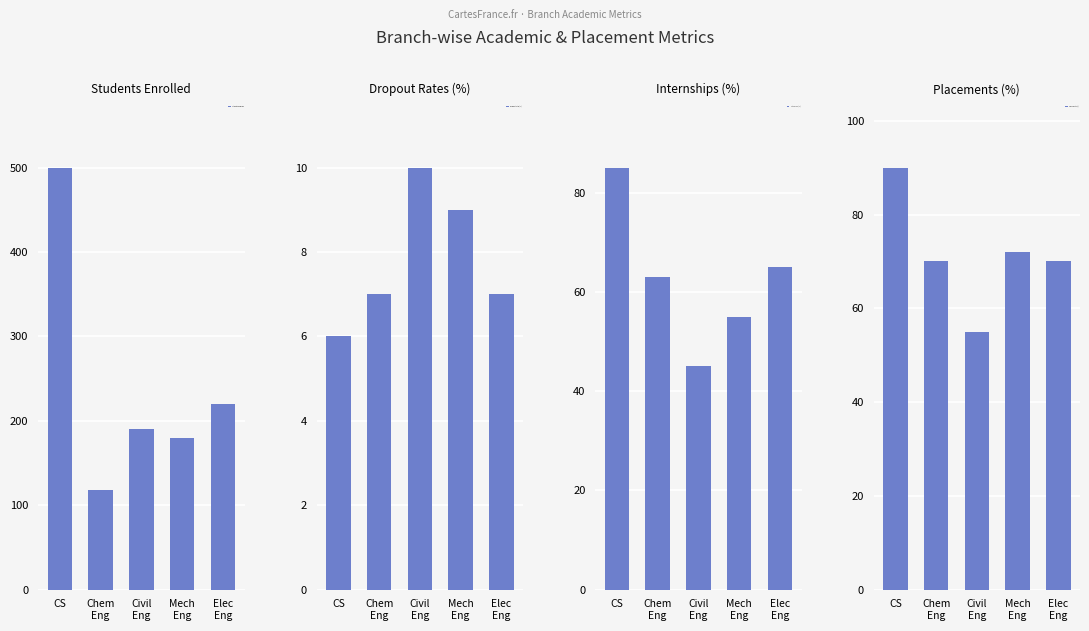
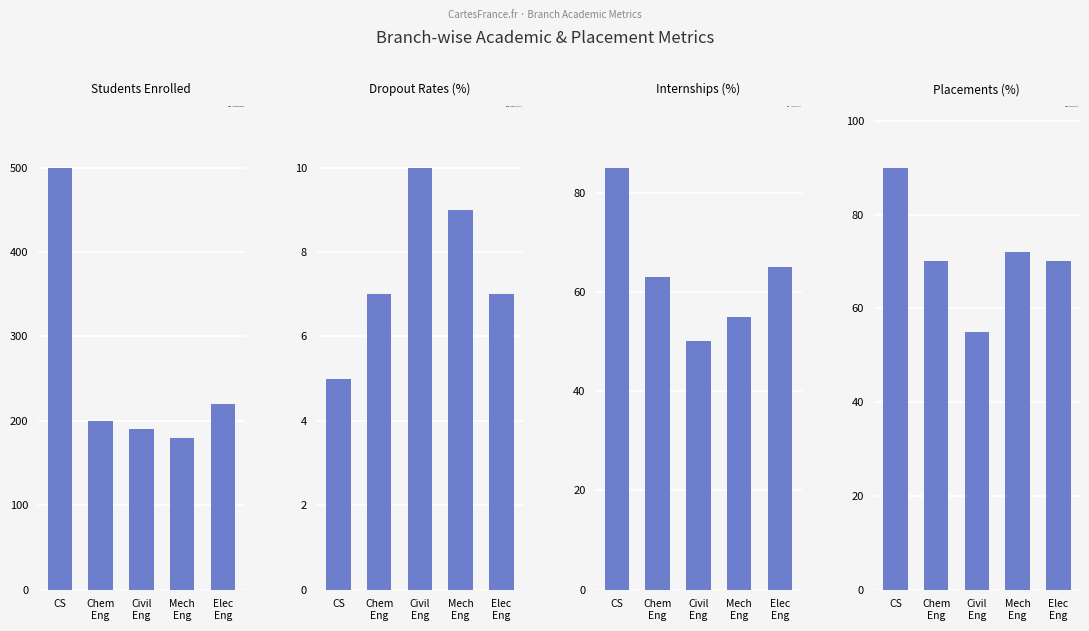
  {
    "Students Enrolled": {
      "CS": 500,
-     "Chem Eng": 120,
+     "Chem Eng": 200,
      "Civil Eng": 190,
      "Mech Eng": 180,
      "Elec Eng": 220
    },
    "Dropout Rates (%)": {
-     "CS": 6,
+     "CS": 5,
      "Chem Eng": 7,
      "Civil Eng": 10,
      "Mech Eng": 9,
      "Elec Eng": 7
    },
    "Internships (%)": {
      "CS": 85,
      "Chem Eng": 63,
-     "Civil Eng": 45,
+     "Civil Eng": 50,
      "Mech Eng": 55,
      "Elec Eng": 65
    },
    "Placements (%)": {
      "CS": 90,
      "Chem Eng": 70,
      "Civil Eng": 55,
      "Mech Eng": 72,
      "Elec Eng": 70
    }
  }
